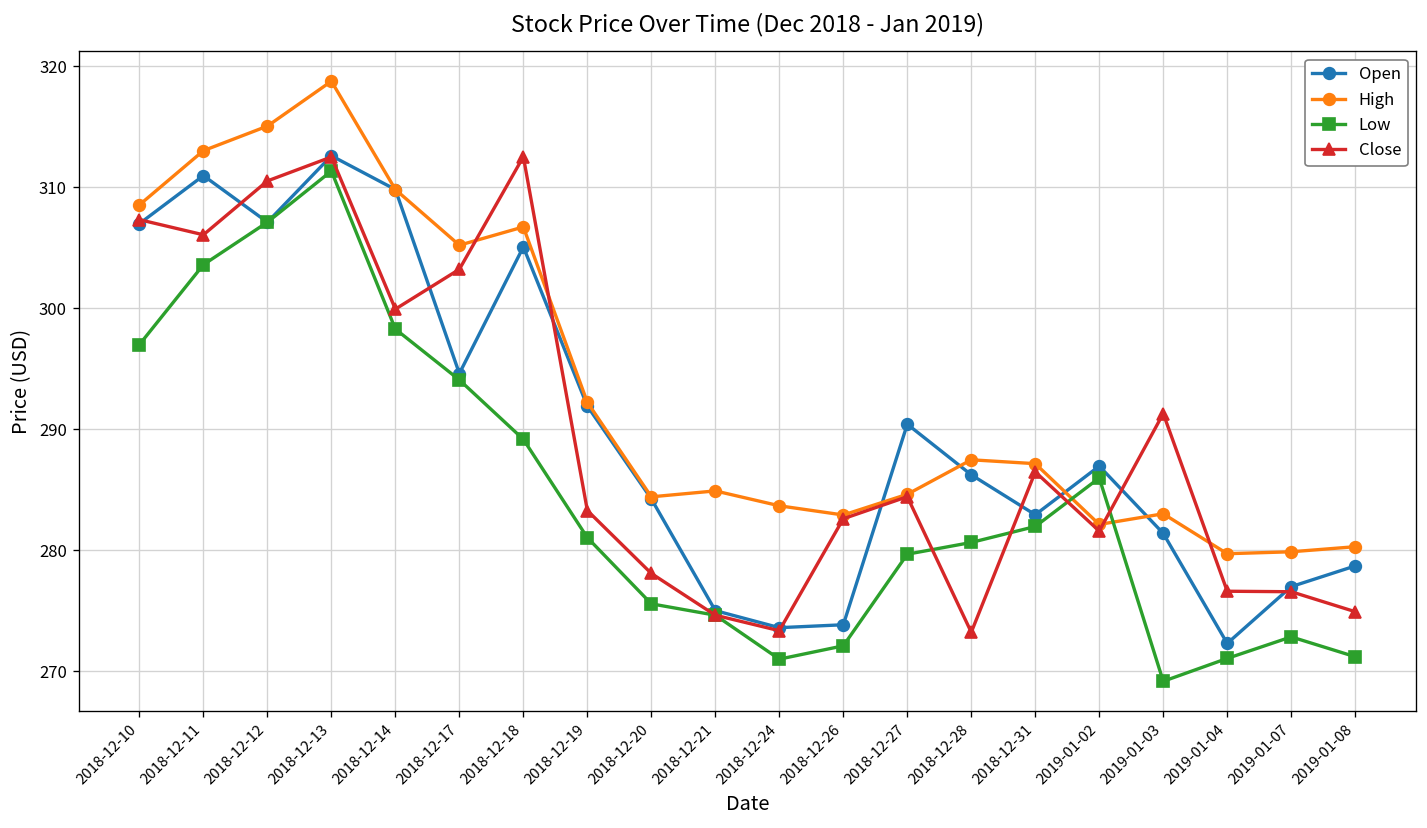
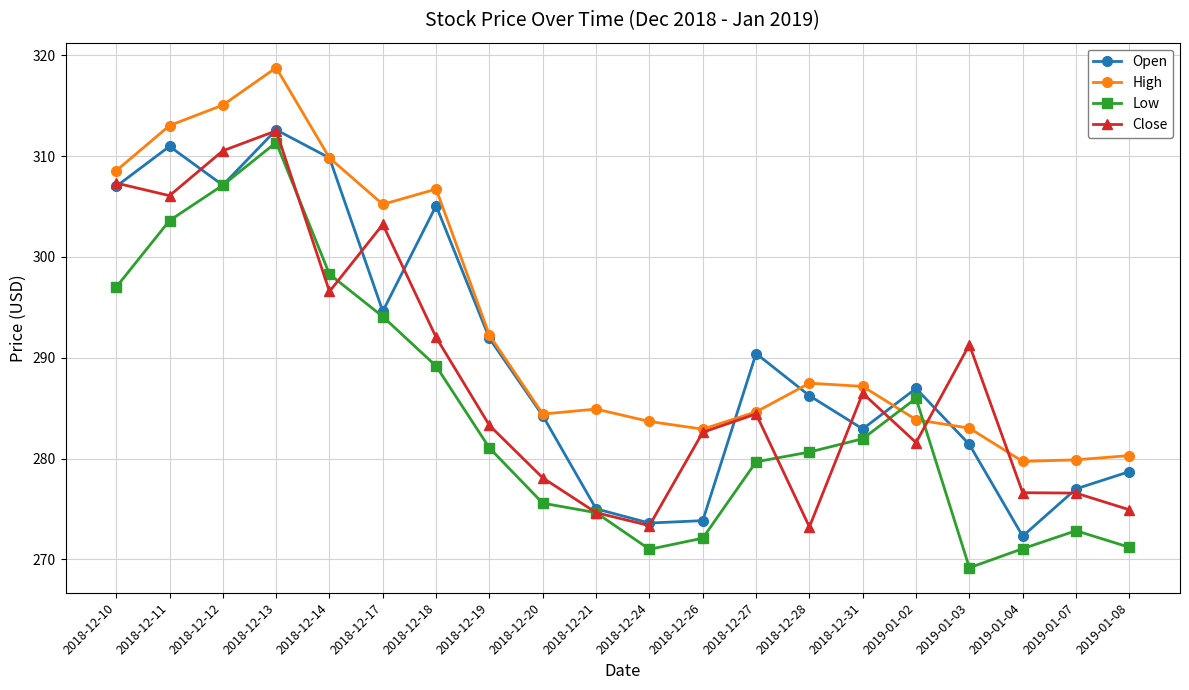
  {
    "Open": {
      "2018-12-10": 307.0,
      "2018-12-11": 311.0,
      "2018-12-17": 294.6,
      "2018-12-18": 305.1,
      "2018-12-19": 291.9,
      "2018-12-21": 275.0,
      "2018-12-26": 273.9,
      "2018-12-27": 290.4,
      "2018-12-28": 286.2,
      "2018-12-31": 282.9,
      "2019-01-02": 287.0,
      "2019-01-03": 281.4,
      "2019-01-04": 272.3,
      "2019-01-07": 277.0,
      "2019-01-08": 278.7
    },
    "High": {
      "2018-12-10": 308.5,
      "2018-12-11": 313.0,
      "2018-12-12": 315.1,
      "2018-12-13": 318.8,
      "2018-12-17": 305.2,
      "2018-12-18": 306.7,
      "2018-12-19": 292.2,
      "2018-12-21": 284.9,
      "2018-12-24": 283.7,
      "2018-12-26": 282.9,
      "2018-12-28": 287.5,
      "2018-12-31": 287.2,
-     "2019-01-02": 282.1,
+     "2019-01-02": 283.9,
      "2019-01-03": 283.0,
      "2019-01-04": 279.7,
      "2019-01-07": 279.9,
      "2019-01-08": 280.3
    },
    "Low": {
      "2018-12-10": 297.0,
      "2018-12-11": 303.6,
      "2018-12-13": 311.3,
      "2018-12-14": 298.3,
      "2018-12-17": 294.1,
      "2018-12-18": 289.2,
      "2018-12-19": 281.1,
      "2018-12-20": 275.6,
      "2018-12-24": 271.0,
      "2018-12-26": 272.1,
      "2018-12-27": 279.7,
      "2018-12-28": 280.7,
      "2018-12-31": 282.0,
      "2019-01-02": 286.0,
      "2019-01-03": 269.2,
      "2019-01-04": 271.1,
      "2019-01-07": 272.9,
      "2019-01-08": 271.2
    },
    "Close": {
      "2018-12-10": 307.3,
      "2018-12-11": 306.1,
      "2018-12-12": 310.5,
-     "2018-12-14": 299.9,
+     "2018-12-14": 296.6,
      "2018-12-17": 303.2,
-     "2018-12-18": 312.5,
+     "2018-12-18": 292.0,
      "2018-12-19": 283.3,
      "2018-12-20": 278.1,
      "2018-12-26": 282.6,
      "2018-12-28": 273.2,
      "2018-12-31": 286.5,
      "2019-01-02": 281.6,
      "2019-01-03": 291.3,
      "2019-01-04": 276.6,
      "2019-01-07": 276.6,
      "2019-01-08": 274.9
    }
  }
